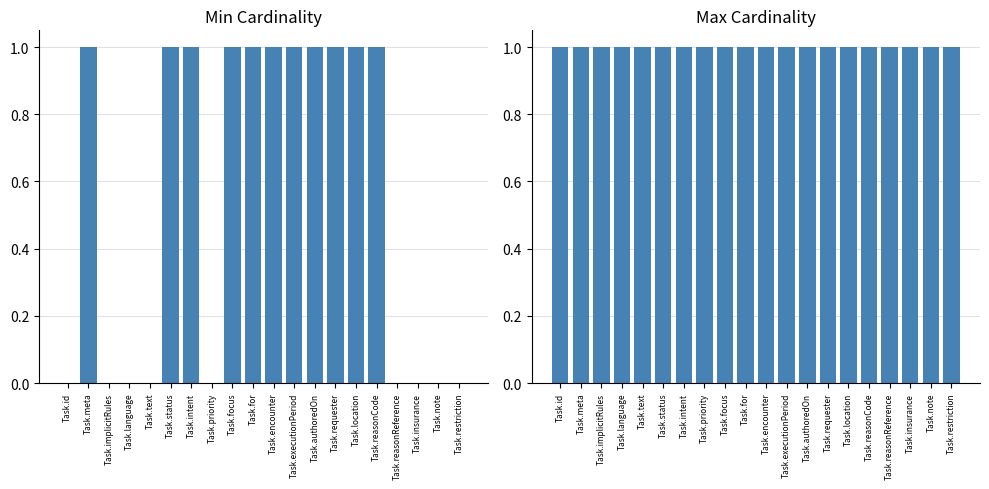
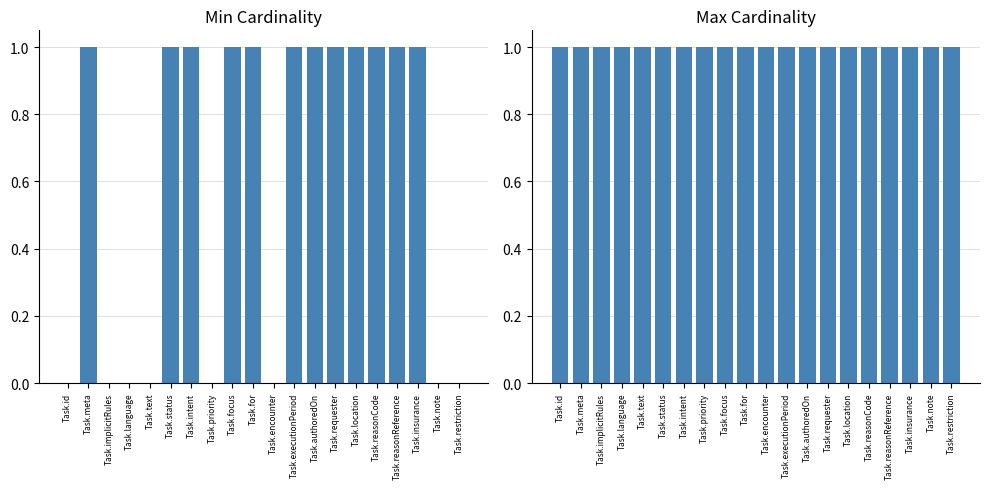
  {
    "Min Cardinality": {
      "Task.id": 0,
      "Task.meta": 1,
      "Task.implicitRules": 0,
      "Task.language": 0,
      "Task.text": 0,
      "Task.status": 1,
      "Task.intent": 1,
      "Task.priority": 0,
      "Task.focus": 1,
      "Task.for": 1,
-     "Task.encounter": 1,
+     "Task.encounter": 0,
      "Task.executionPeriod": 1,
      "Task.authoredOn": 1,
      "Task.requester": 1,
      "Task.location": 1,
      "Task.reasonCode": 1,
-     "Task.reasonReference": 0,
-     "Task.insurance": 0,
+     "Task.reasonReference": 1,
+     "Task.insurance": 1,
      "Task.note": 0,
      "Task.restriction": 0
    },
    "Max Cardinality": {
      "Task.id": 1.00,
      "Task.meta": 1.00,
      "Task.implicitRules": 1.00,
      "Task.language": 1.00,
      "Task.text": 1.00,
      "Task.status": 1.00,
      "Task.intent": 1.00,
      "Task.priority": 1.00,
      "Task.focus": 1.00,
      "Task.for": 1.00,
      "Task.encounter": 1.00,
      "Task.executionPeriod": 1.00,
      "Task.authoredOn": 1.00,
      "Task.requester": 1.00,
      "Task.location": 1.00,
      "Task.reasonCode": 1.00,
      "Task.reasonReference": 1.00,
      "Task.insurance": 1.00,
      "Task.note": 1.00,
      "Task.restriction": 1.00
    }
  }
